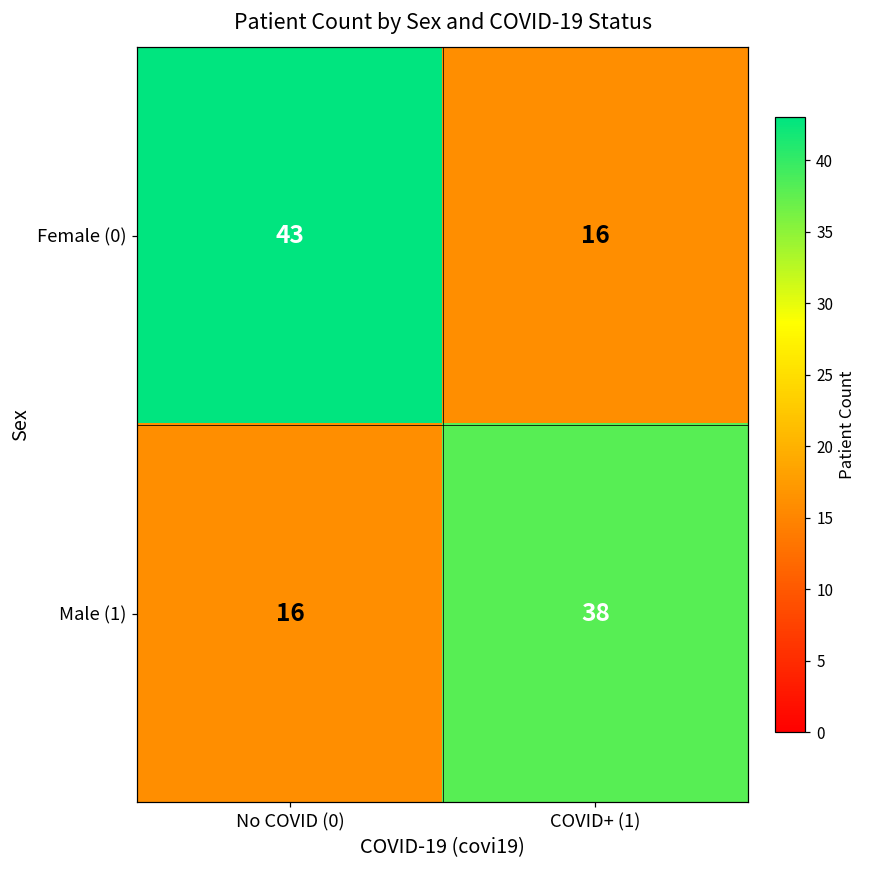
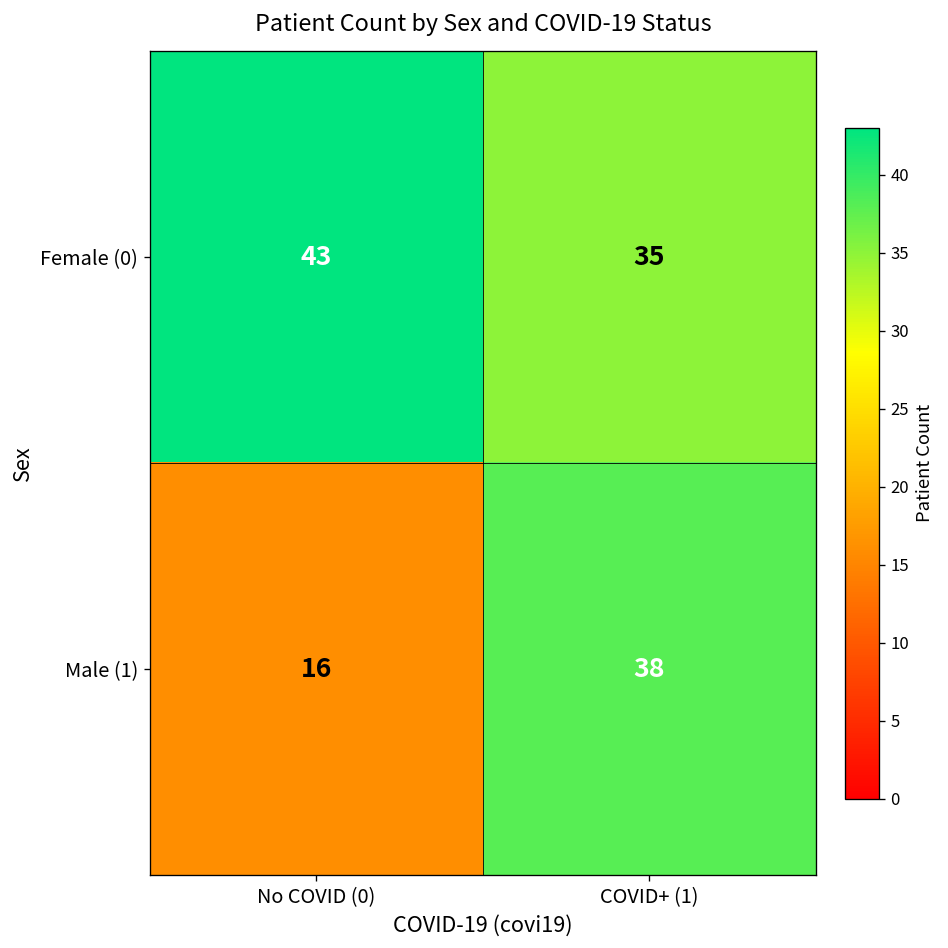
  {
    "Female (0)": {
      "No COVID (0)": 43,
-     "COVID+ (1)": 16
+     "COVID+ (1)": 35
    },
    "Male (1)": {
      "No COVID (0)": 16,
      "COVID+ (1)": 38
    }
  }
